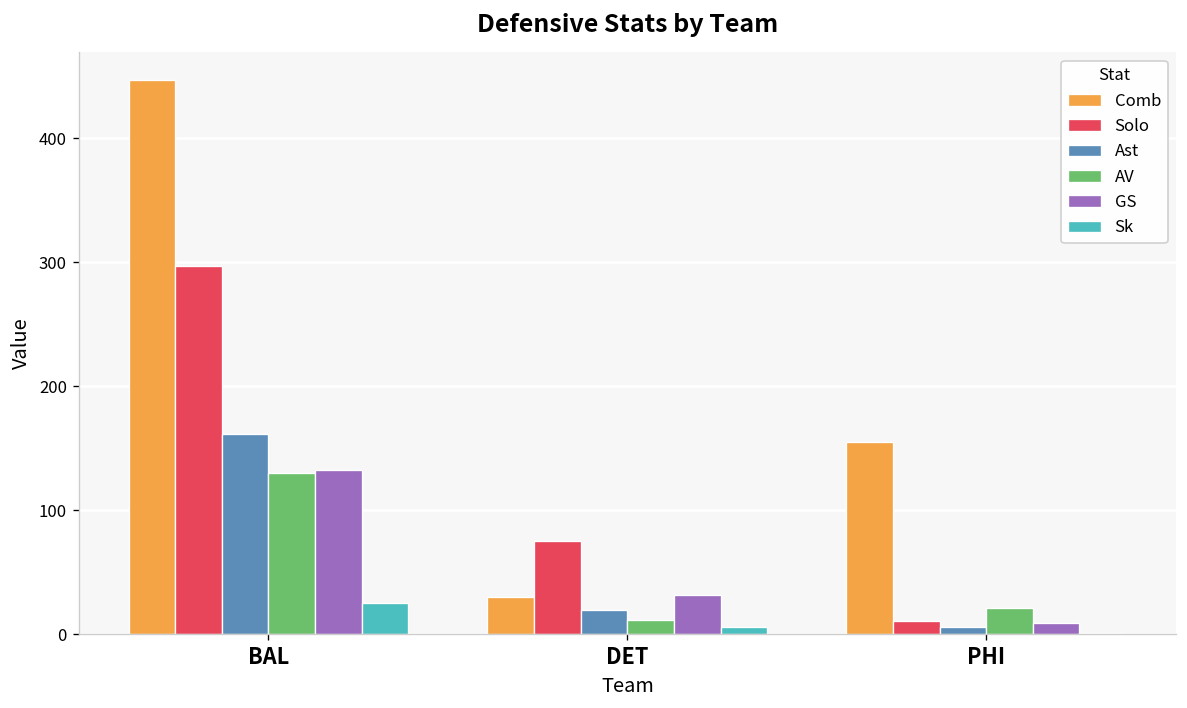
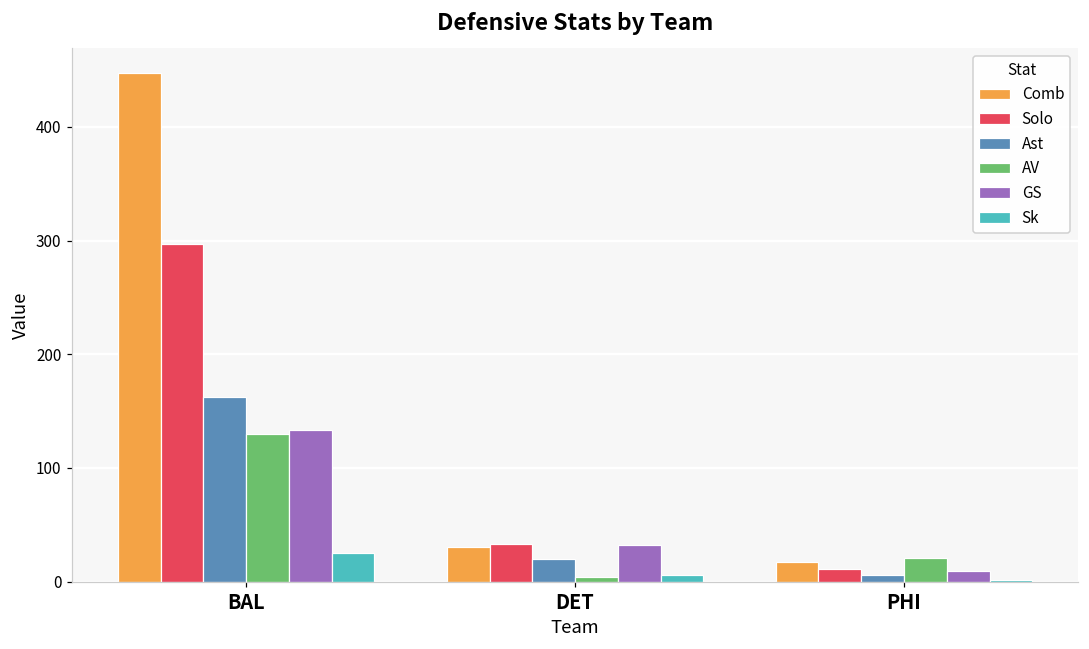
  {
    "Comb": {
      "BAL": 447,
      "DET": 30,
-     "PHI": 155
+     "PHI": 17
    },
    "Solo": {
      "BAL": 297,
-     "DET": 75,
+     "DET": 33,
      "PHI": 11
    },
    "AV": {
      "BAL": 130,
-     "DET": 12,
+     "DET": 4,
      "PHI": 21
    },
    "GS": {
      "BAL": 133,
      "DET": 32,
      "PHI": 9
    }
  }
